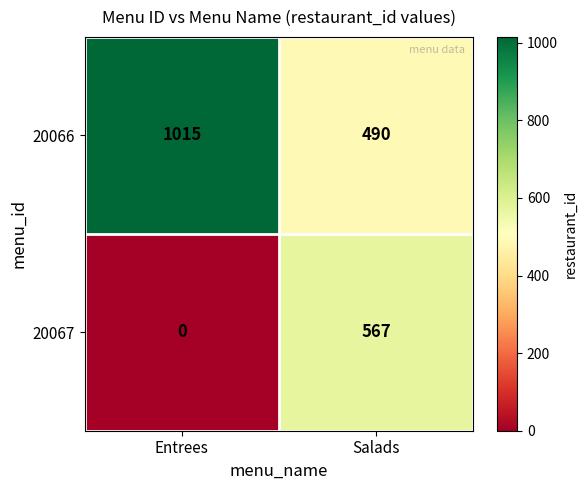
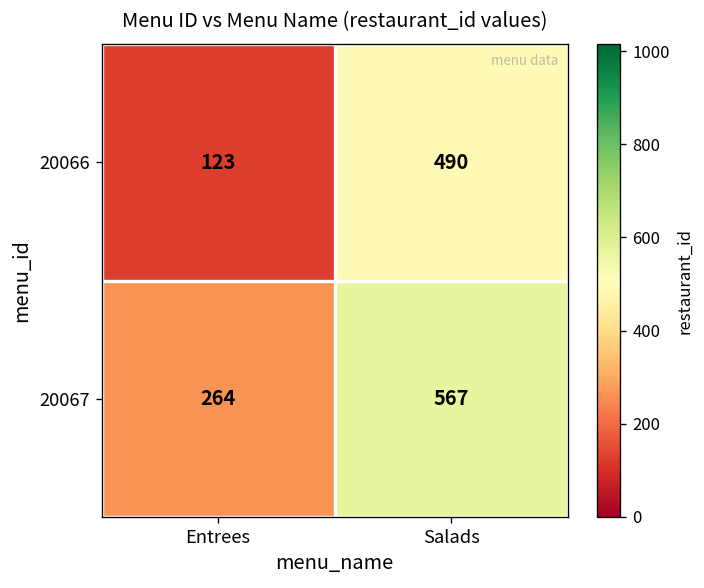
  {
    "20066": {
-     "Entrees": 1015
+     "Entrees": 123
    },
    "20067": {
-     "Entrees": 0,
+     "Entrees": 264,
      "Salads": 567
    }
  }
